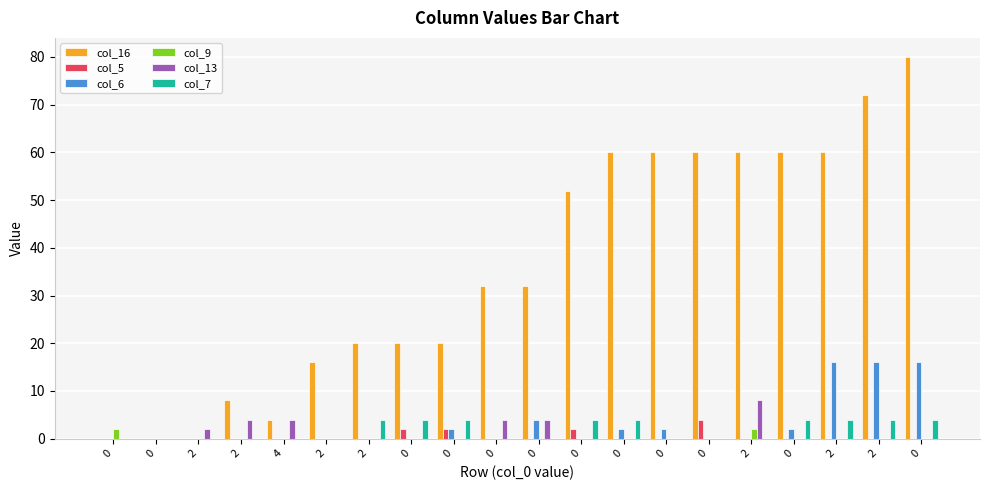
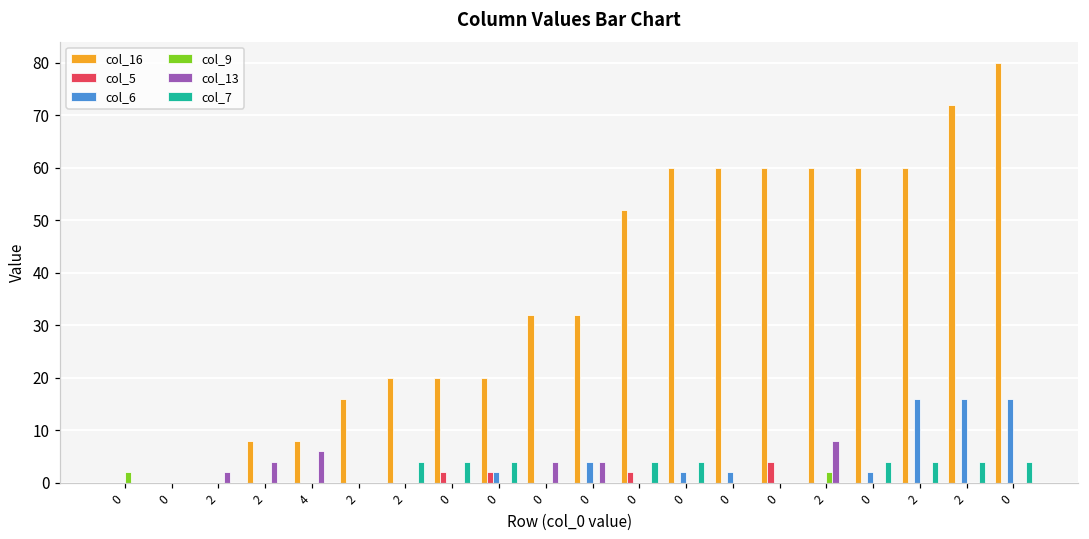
  {
    "col_16": {
-     "4": 4
+     "4": 8
    },
    "col_5": {
      "4": 0
    },
    "col_6": {
      "4": 0
    },
    "col_9": {
      "4": 0
    },
    "col_13": {
-     "4": 4
+     "4": 6
    },
    "col_7": {
      "4": 0
    }
  }
